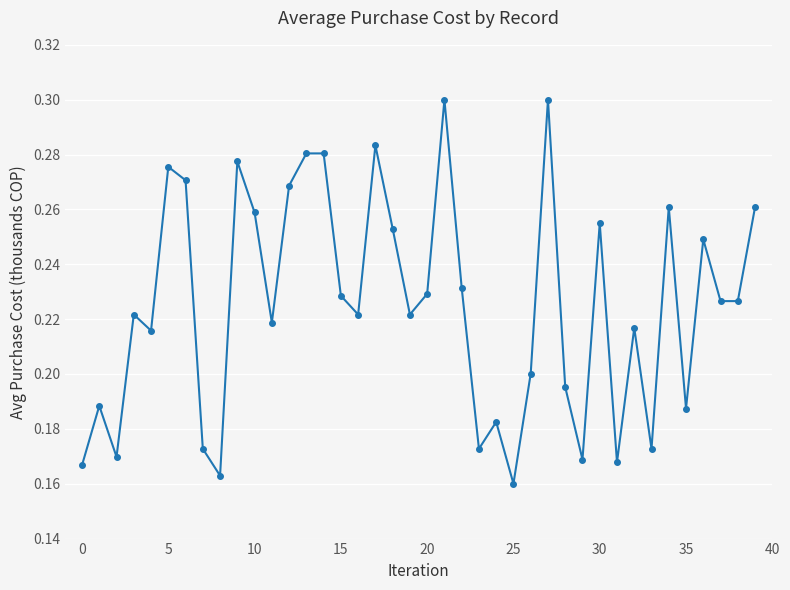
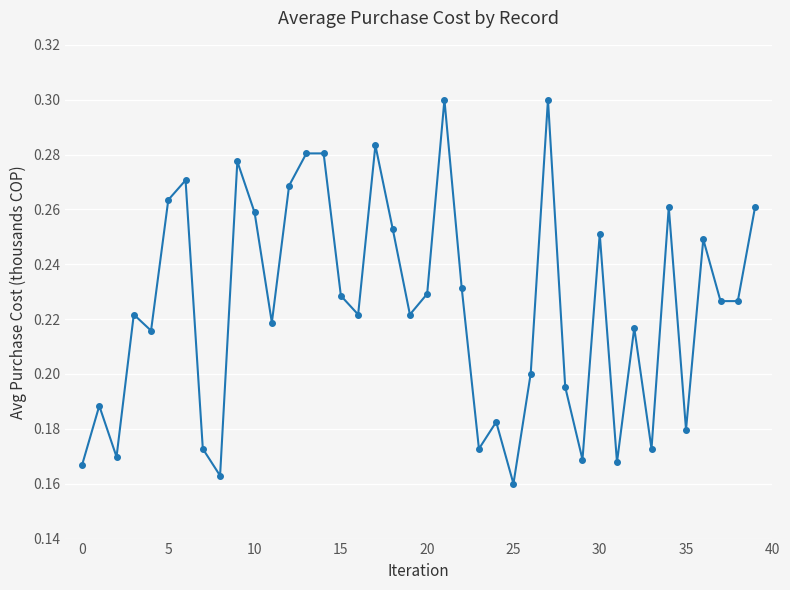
  {
    "0": 0.167,
-   "5": 0.276,
+   "5": 0.263,
    "10": 0.259,
    "15": 0.229,
    "20": 0.229,
    "25": 0.160,
-   "30": 0.255,
-   "35": 0.187
+   "30": 0.251,
+   "35": 0.180
  }
